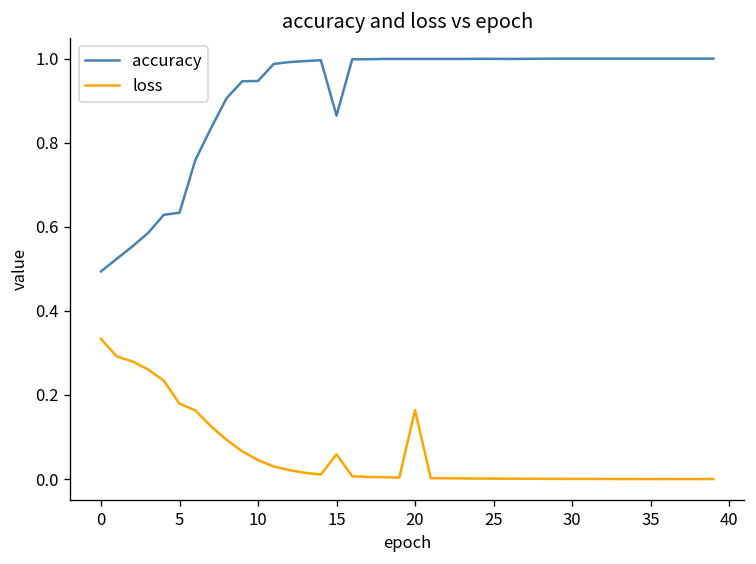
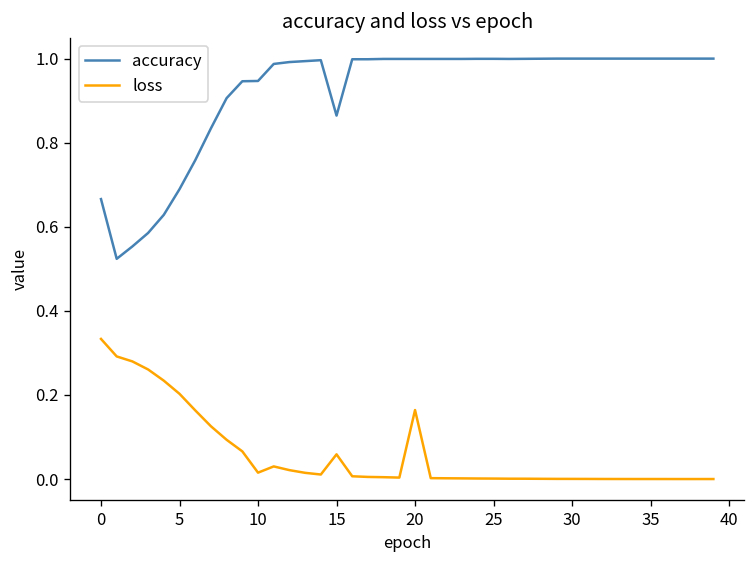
  {
    "accuracy": {
-     "0": 0.49,
-     "5": 0.63,
+     "0": 0.67,
+     "5": 0.69,
      "10": 0.95,
      "15": 0.86,
      "20": 1.00,
      "25": 1.00,
      "30": 1.00,
      "35": 1.00
    },
    "loss": {
      "0": 0.33,
-     "5": 0.18,
-     "10": 0.05,
+     "5": 0.20,
+     "10": 0.02,
      "15": 0.06,
      "20": 0.16,
      "25": 0.00,
      "30": 0.00,
      "35": 0.00
    }
  }
